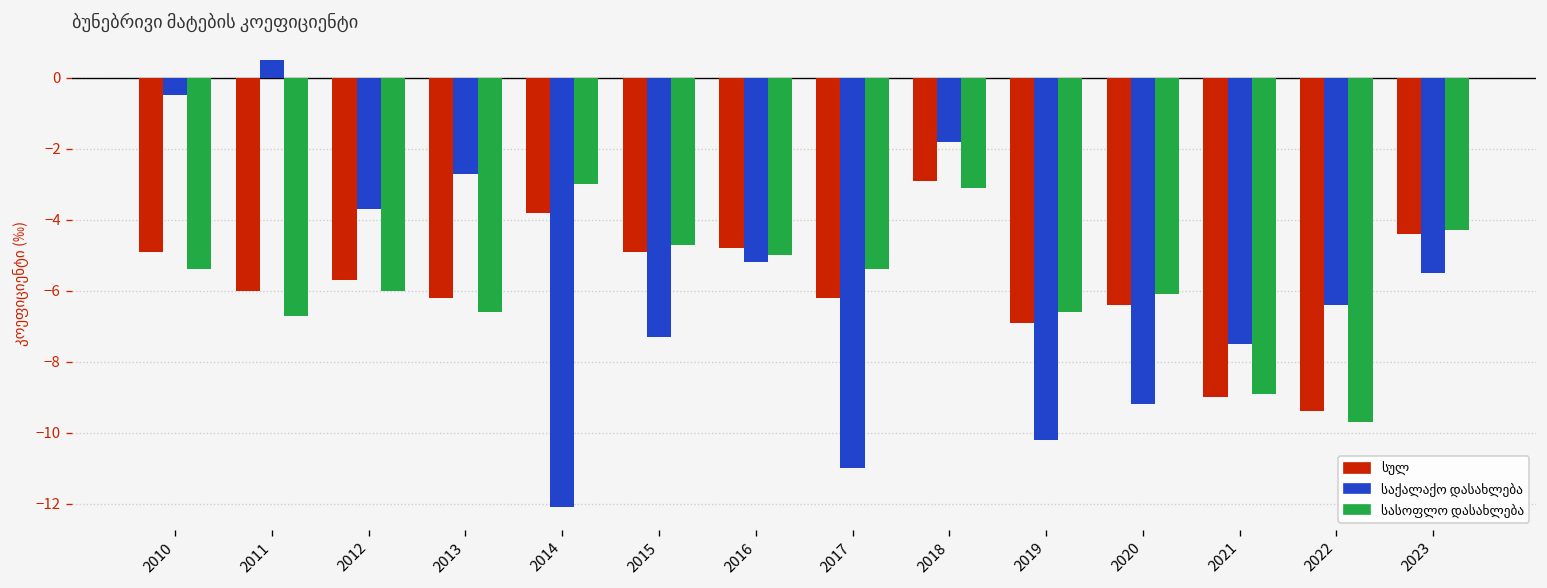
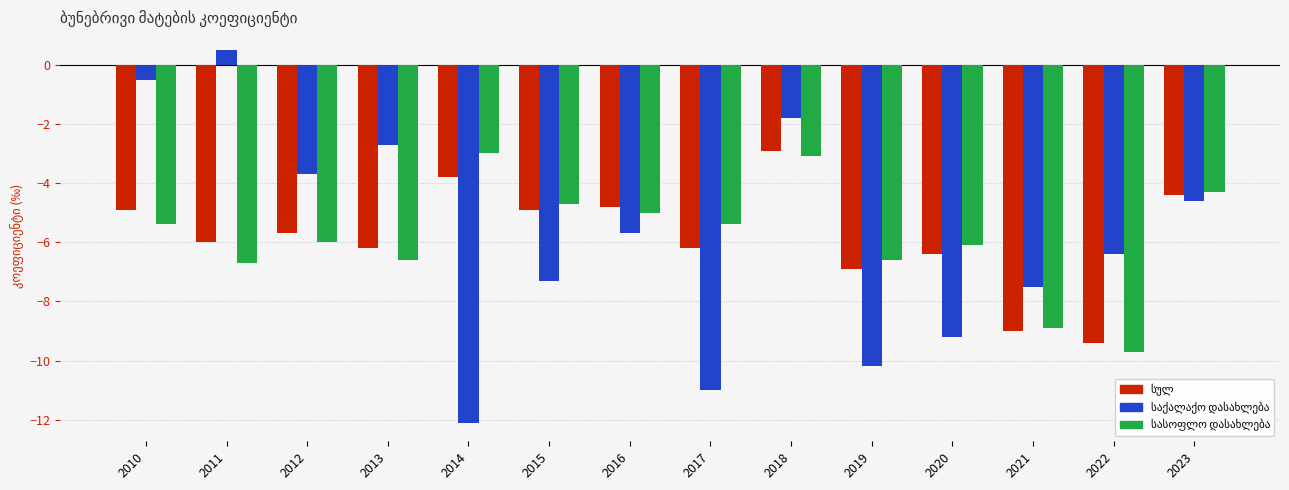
  {
    "სულ": {
      "2010": -4.9,
      "2011": -6.0,
      "2012": -5.7,
      "2013": -6.2,
      "2014": -3.8,
      "2015": -4.9,
      "2016": -4.8,
      "2017": -6.2,
      "2018": -2.9,
      "2019": -6.9,
      "2020": -6.4,
      "2021": -9.0,
      "2022": -9.4,
      "2023": -4.4
    },
    "საქალაქო დასახლება": {
      "2010": -0.5,
      "2011": 0.5,
      "2012": -3.7,
      "2013": -2.7,
      "2014": -12.1,
      "2015": -7.3,
-     "2016": -5.2,
+     "2016": -5.7,
      "2017": -11.0,
      "2018": -1.8,
      "2019": -10.2,
      "2020": -9.2,
      "2021": -7.5,
      "2022": -6.4,
-     "2023": -5.5
+     "2023": -4.6
    },
    "სასოფლო დასახლება": {
      "2010": -5.4,
      "2011": -6.7,
      "2012": -6.0,
      "2013": -6.6,
      "2014": -3.0,
      "2015": -4.7,
      "2016": -5.0,
      "2017": -5.4,
      "2018": -3.1,
      "2019": -6.6,
      "2020": -6.1,
      "2021": -8.9,
      "2022": -9.7,
      "2023": -4.3
    }
  }
